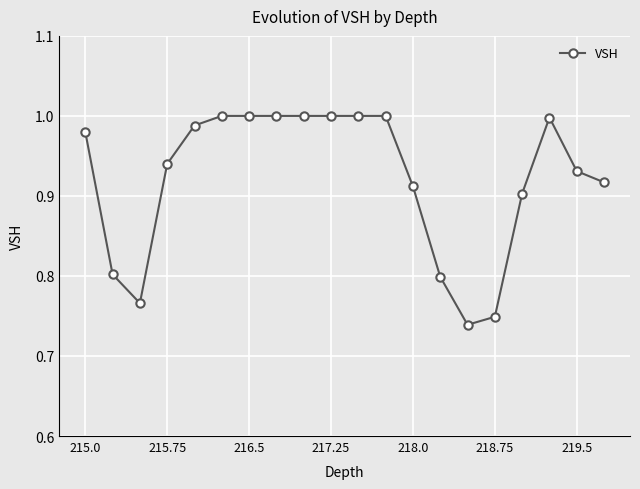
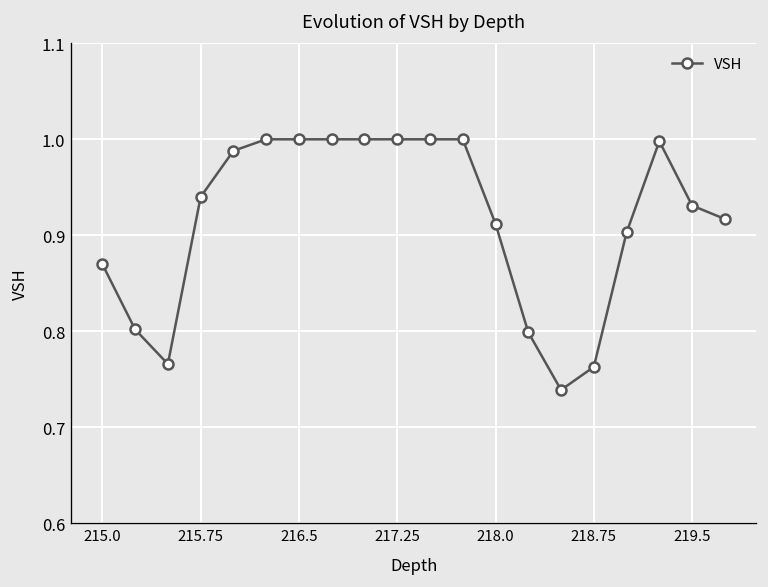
  {
-   "215.0": 0.98,
+   "215.0": 0.87,
    "215.75": 0.94,
    "216.5": 1.00,
    "217.25": 1.00,
    "218.0": 0.91,
-   "218.75": 0.75,
+   "218.75": 0.76,
    "219.5": 0.93
  }
